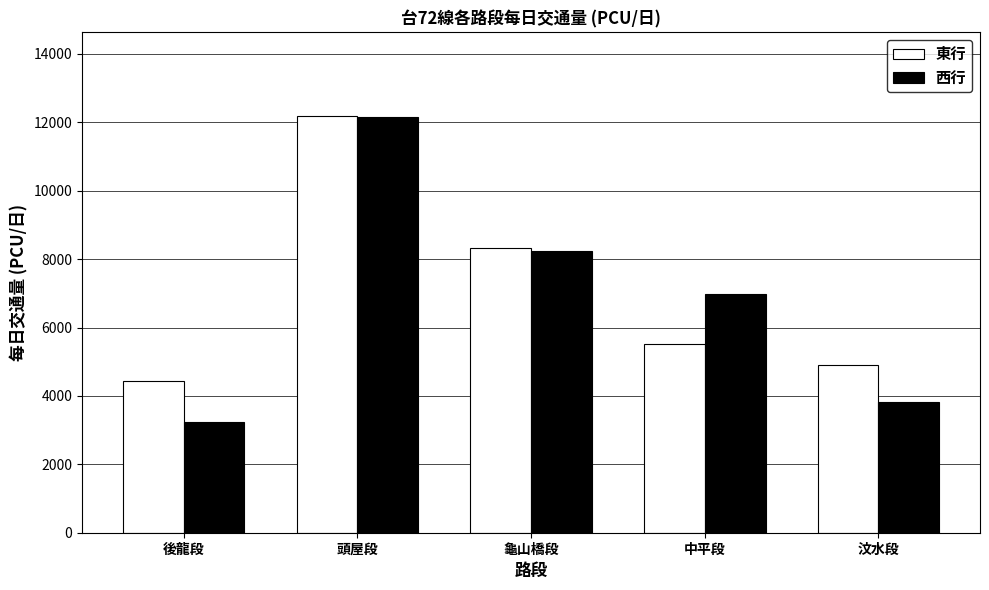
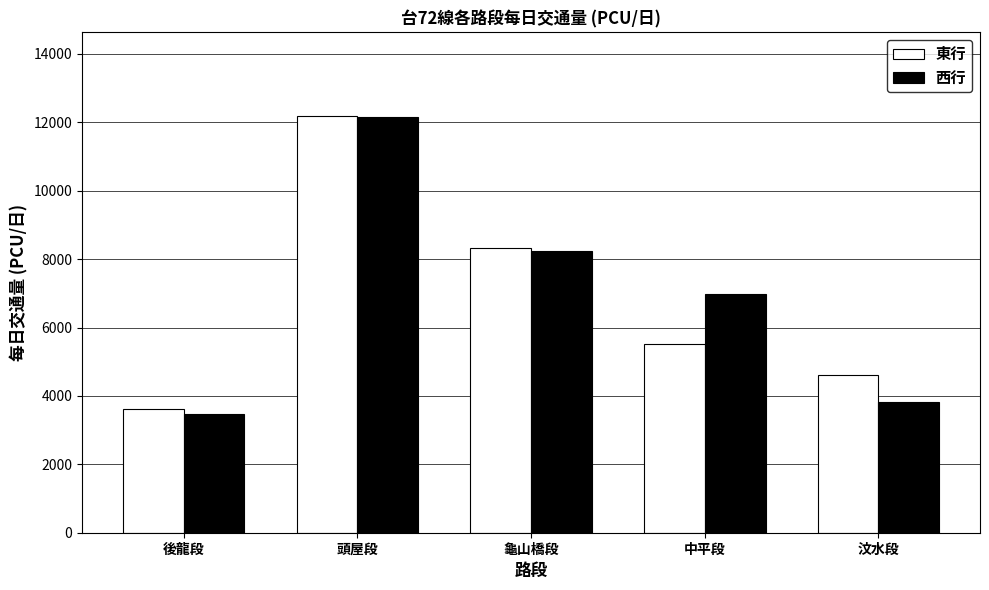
  {
    "東行": {
-     "後龍段": 4400,
+     "後龍段": 3600,
      "頭屋段": 12200,
      "龜山橋段": 8300,
      "中平段": 5500,
-     "汶水段": 4900
+     "汶水段": 4600
    },
    "西行": {
-     "後龍段": 3200,
+     "後龍段": 3500,
      "頭屋段": 12100,
      "龜山橋段": 8200,
      "中平段": 7000,
      "汶水段": 3800
    }
  }
